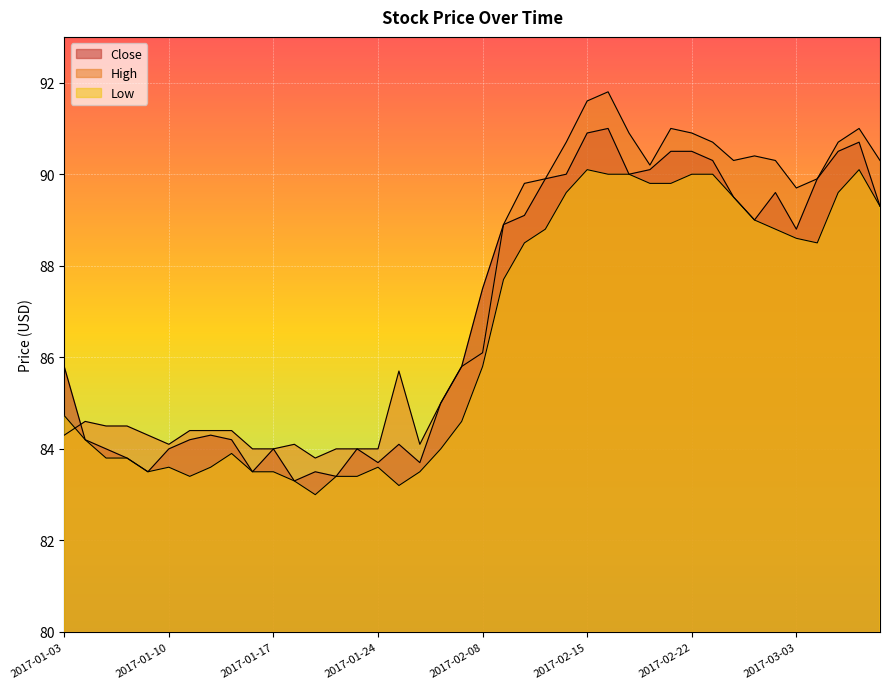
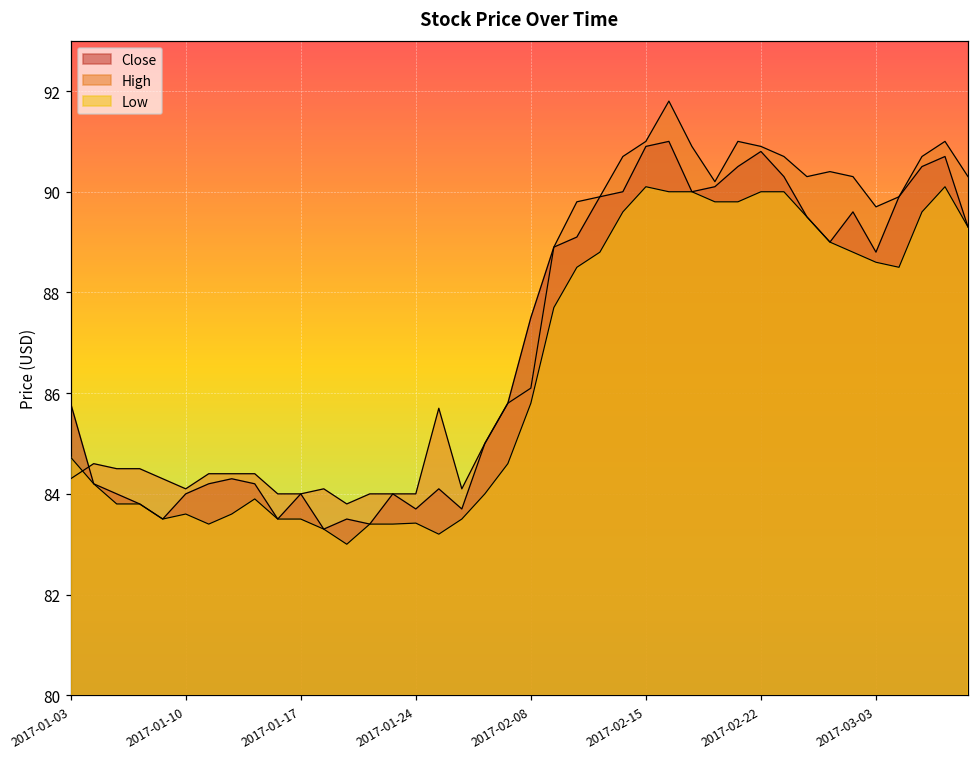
  {
    "Close": {
      "2017-01-03": 85.8,
      "2017-01-10": 84.0,
      "2017-01-24": 83.7,
      "2017-02-08": 87.5,
      "2017-02-15": 90.9,
-     "2017-02-22": 90.5,
+     "2017-02-22": 90.8,
      "2017-03-03": 88.8
    },
    "High": {
      "2017-01-03": 84.3,
      "2017-01-10": 84.1,
      "2017-01-24": 84.0,
      "2017-02-08": 86.1,
-     "2017-02-15": 91.6,
+     "2017-02-15": 91.0,
      "2017-02-22": 90.9,
      "2017-03-03": 89.7
    },
    "Low": {
      "2017-01-03": 84.7,
      "2017-01-10": 83.6,
      "2017-01-17": 83.5,
-     "2017-01-24": 83.6,
+     "2017-01-24": 83.4,
      "2017-02-08": 85.8,
      "2017-02-15": 90.1,
      "2017-02-22": 90.0,
      "2017-03-03": 88.6
    }
  }
